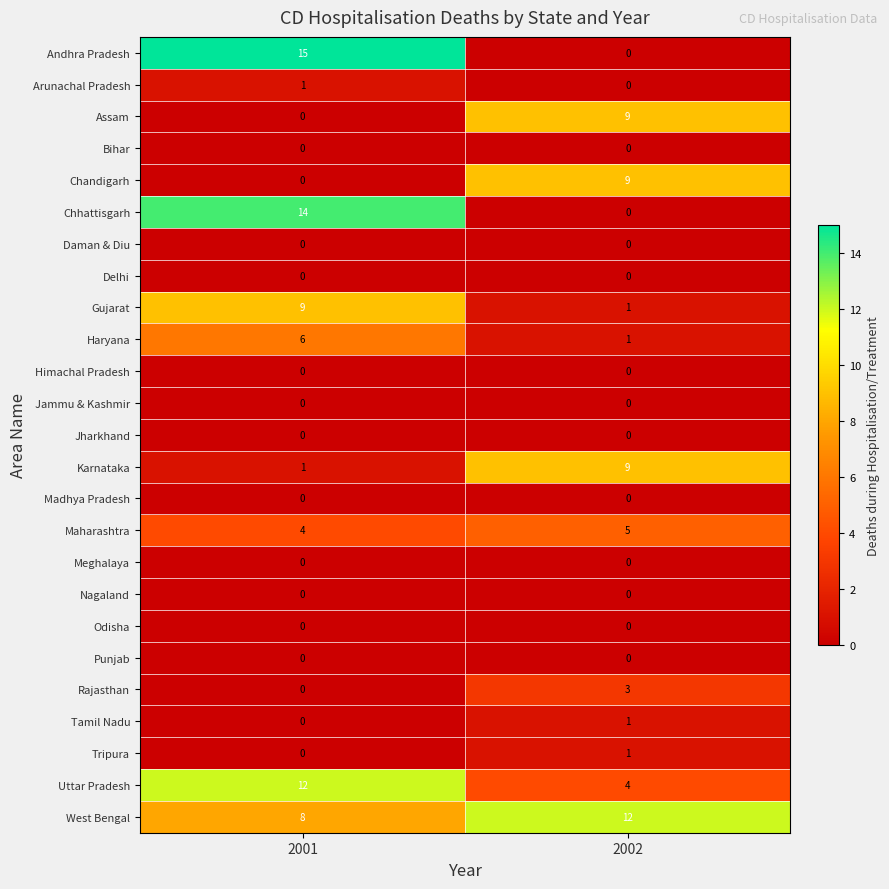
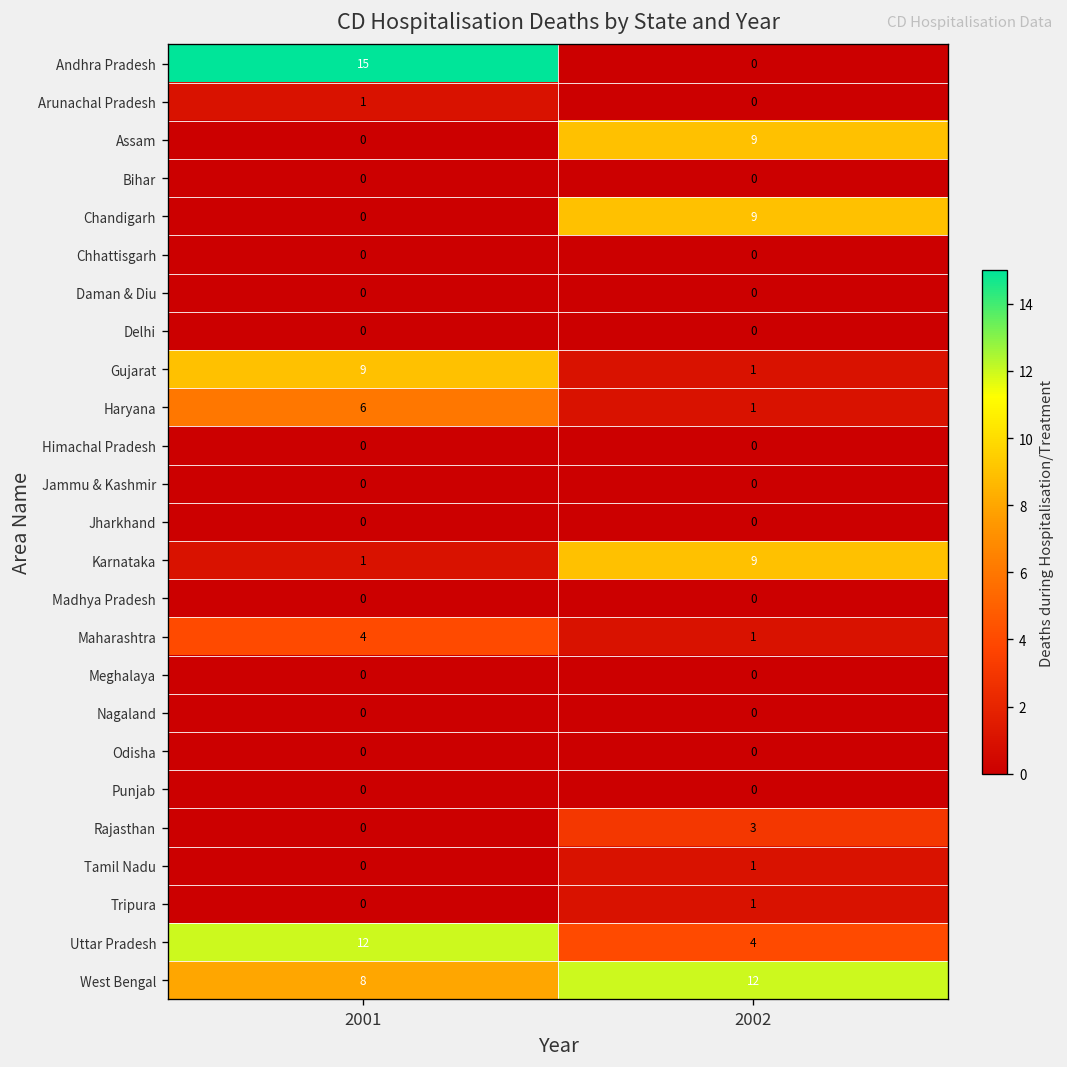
  {
    "Andhra Pradesh": {
      "2001": 15,
      "2002": 0
    },
    "Arunachal Pradesh": {
      "2001": 1,
      "2002": 0
    },
    "Assam": {
      "2001": 0,
      "2002": 9
    },
    "Bihar": {
      "2001": 0,
      "2002": 0
    },
    "Chandigarh": {
      "2001": 0,
      "2002": 9
    },
    "Chhattisgarh": {
-     "2001": 14,
+     "2001": 0,
      "2002": 0
    },
    "Daman & Diu": {
      "2001": 0,
      "2002": 0
    },
    "Delhi": {
      "2001": 0,
      "2002": 0
    },
    "Gujarat": {
      "2001": 9,
      "2002": 1
    },
    "Haryana": {
      "2001": 6,
      "2002": 1
    },
    "Himachal Pradesh": {
      "2001": 0,
      "2002": 0
    },
    "Jammu & Kashmir": {
      "2001": 0,
      "2002": 0
    },
    "Jharkhand": {
      "2001": 0,
      "2002": 0
    },
    "Karnataka": {
      "2001": 1,
      "2002": 9
    },
    "Madhya Pradesh": {
      "2001": 0,
      "2002": 0
    },
    "Maharashtra": {
      "2001": 4,
-     "2002": 5
+     "2002": 1
    },
    "Meghalaya": {
      "2001": 0,
      "2002": 0
    },
    "Nagaland": {
      "2001": 0,
      "2002": 0
    },
    "Odisha": {
      "2001": 0,
      "2002": 0
    },
    "Punjab": {
      "2001": 0,
      "2002": 0
    },
    "Rajasthan": {
      "2001": 0,
      "2002": 3
    },
    "Tamil Nadu": {
      "2001": 0,
      "2002": 1
    },
    "Tripura": {
      "2001": 0,
      "2002": 1
    },
    "Uttar Pradesh": {
      "2001": 12,
      "2002": 4
    },
    "West Bengal": {
      "2001": 8,
      "2002": 12
    }
  }
